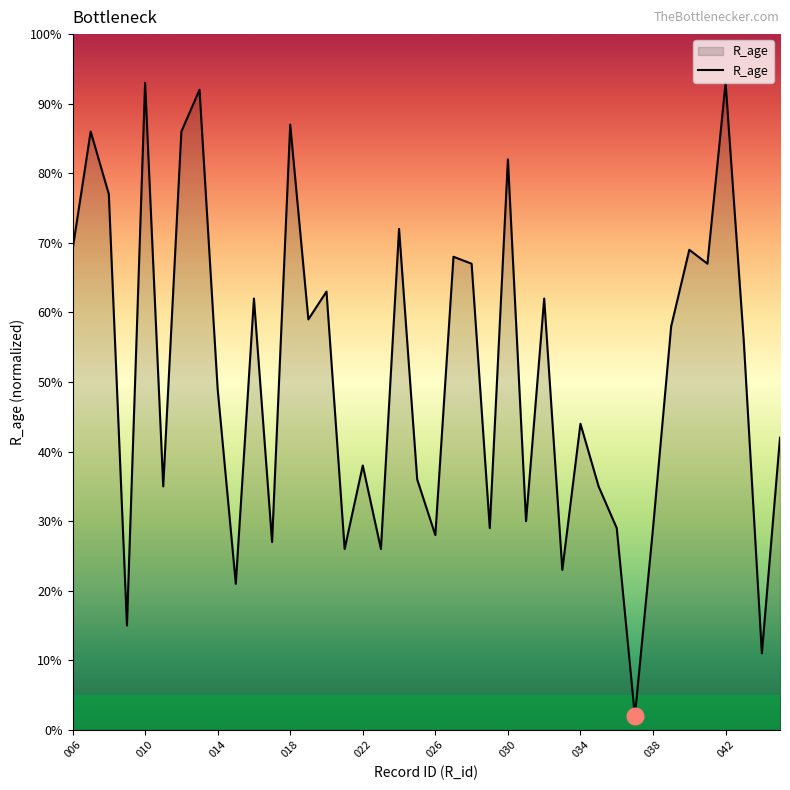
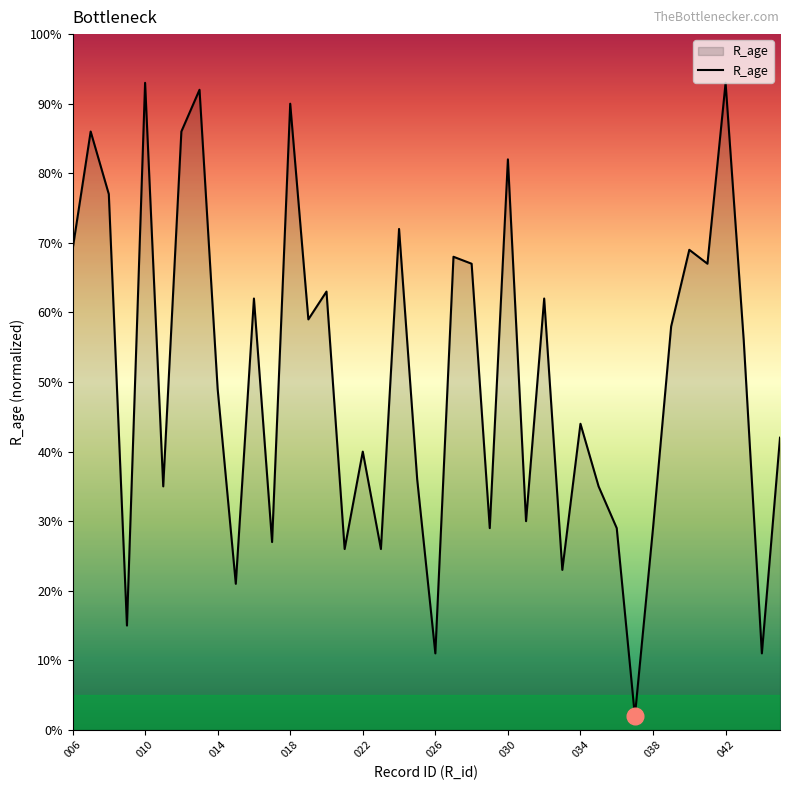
  {
    "R_age": {
      "006": "69%",
      "010": "93%",
      "014": "49%",
-     "018": "87%",
-     "022": "38%",
-     "026": "28%",
+     "018": "90%",
+     "022": "40%",
+     "026": "11%",
      "030": "82%",
      "034": "44%",
      "038": "29%",
      "042": "93%"
    }
  }
